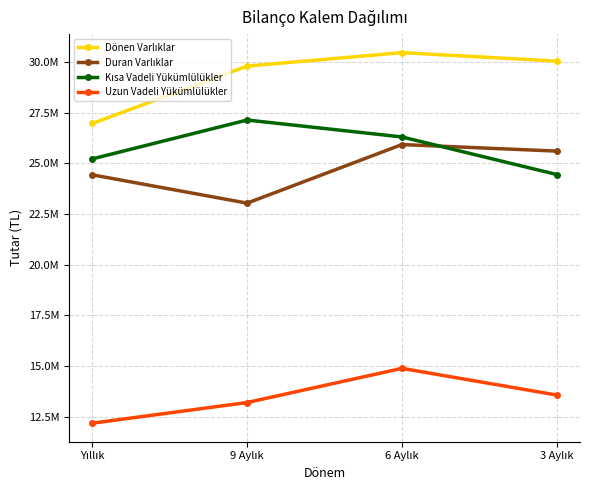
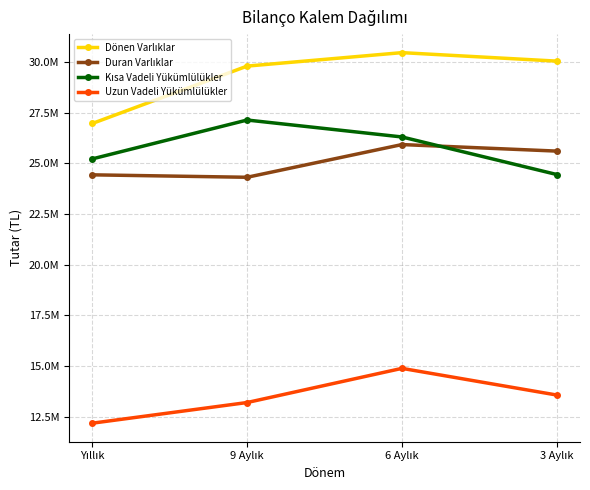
  {
    "Dönen Varlıklar": {
      "Yıllık": 27000000,
      "9 Aylık": 29800000,
      "6 Aylık": 30500000,
      "3 Aylık": 30000000
    },
    "Duran Varlıklar": {
      "Yıllık": 24400000,
-     "9 Aylık": 23000000,
+     "9 Aylık": 24300000,
      "6 Aylık": 25900000,
      "3 Aylık": 25600000
    },
    "Kısa Vadeli Yükümlülükler": {
      "Yıllık": 25200000,
      "9 Aylık": 27100000,
      "6 Aylık": 26300000,
      "3 Aylık": 24400000
    },
    "Uzun Vadeli Yükümlülükler": {
      "Yıllık": 12200000,
      "9 Aylık": 13200000,
      "6 Aylık": 14900000,
      "3 Aylık": 13600000
    }
  }
